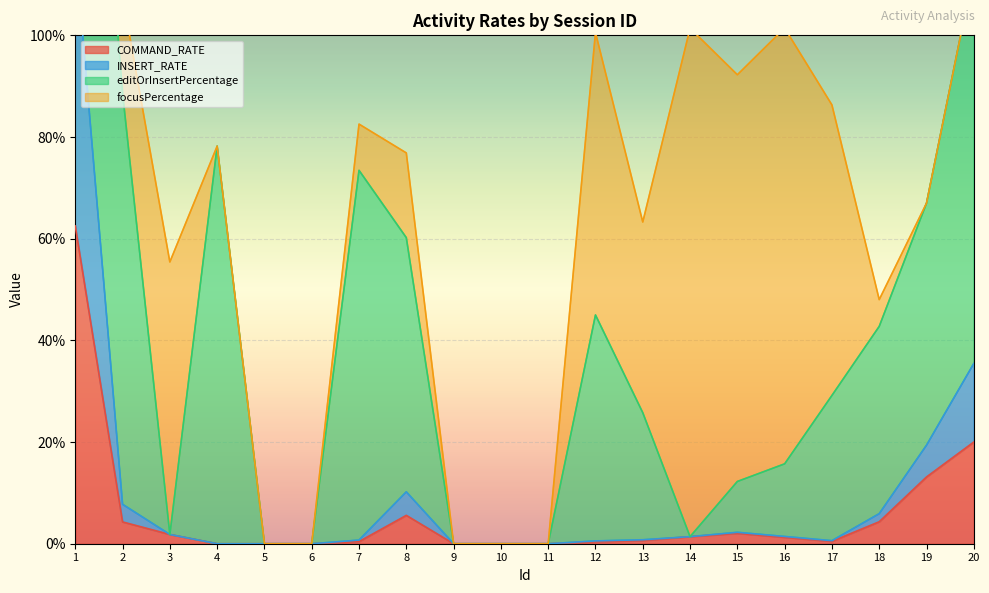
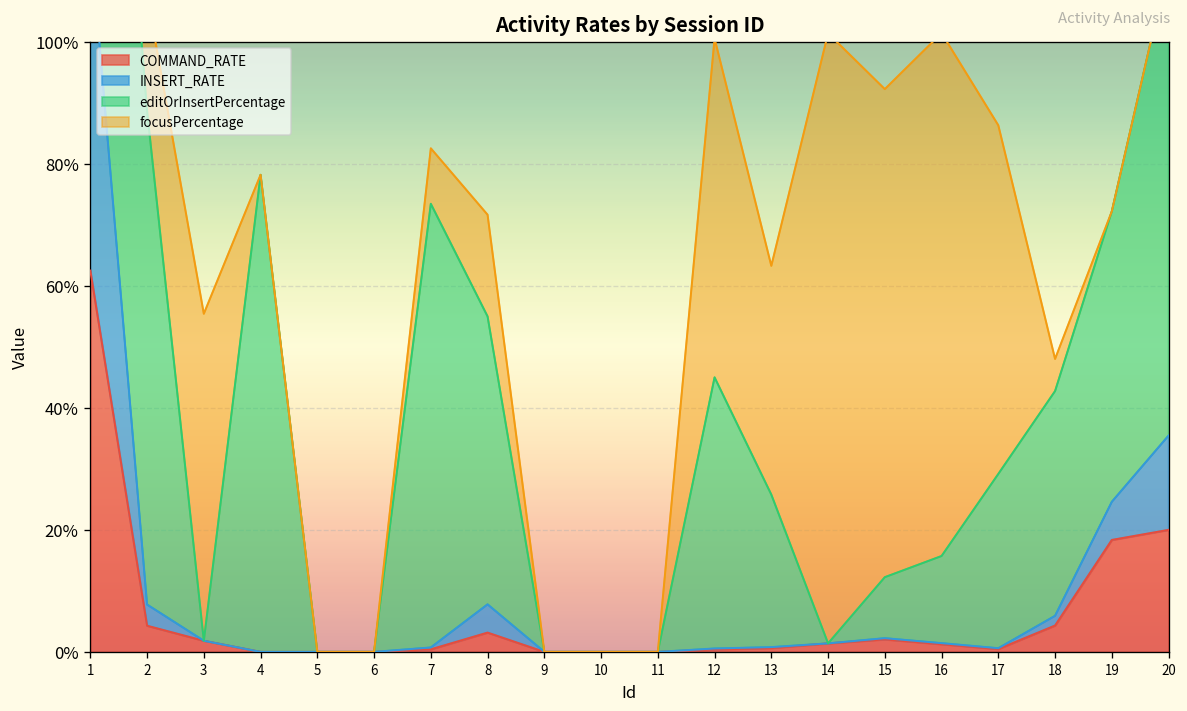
  {
    "COMMAND_RATE": {
      "1": "63%",
      "2": "4%",
-     "8": "6%",
+     "8": "3%",
      "18": "4%",
-     "19": "13%",
+     "19": "18%",
      "20": "20%"
    },
    "INSERT_RATE": {
      "2": "3%",
      "8": "5%",
      "18": "2%",
      "19": "6%",
      "20": "15%"
    },
    "editOrInsertPercentage": {
      "7": "73%",
-     "8": "50%",
+     "8": "47%",
      "12": "44%",
      "13": "25%",
      "15": "10%",
      "16": "14%",
      "17": "29%",
      "18": "37%"
    },
    "focusPercentage": {
      "3": "54%",
      "7": "9%",
      "8": "17%",
      "13": "38%",
      "15": "80%",
      "17": "57%",
      "18": "5%"
    }
  }
